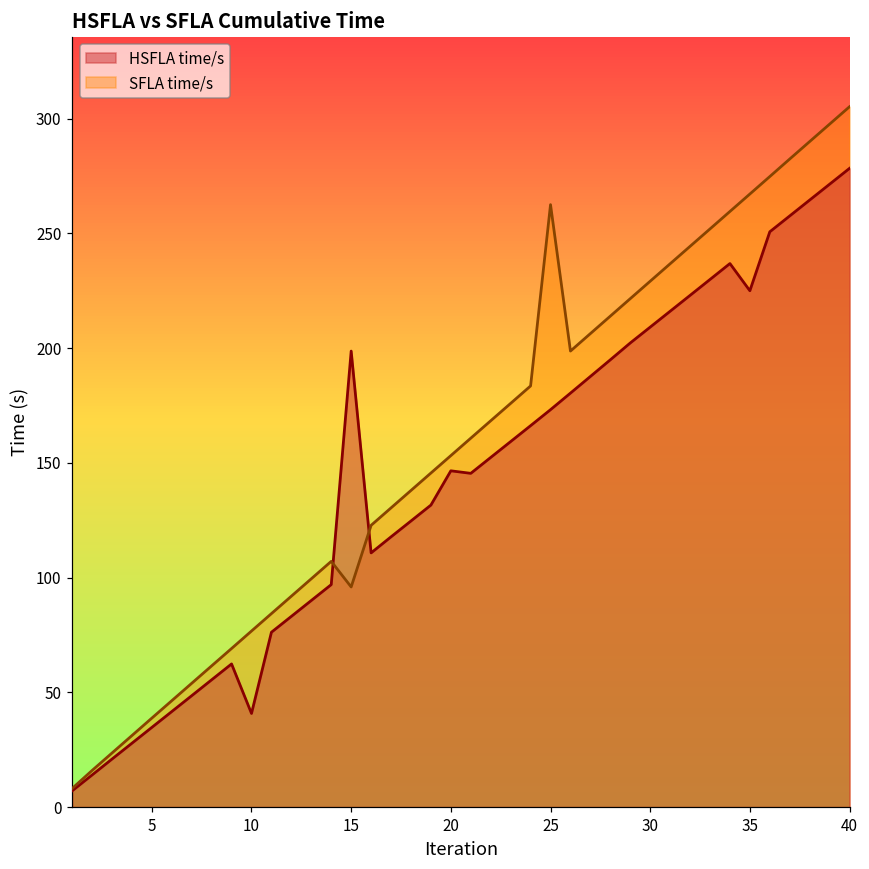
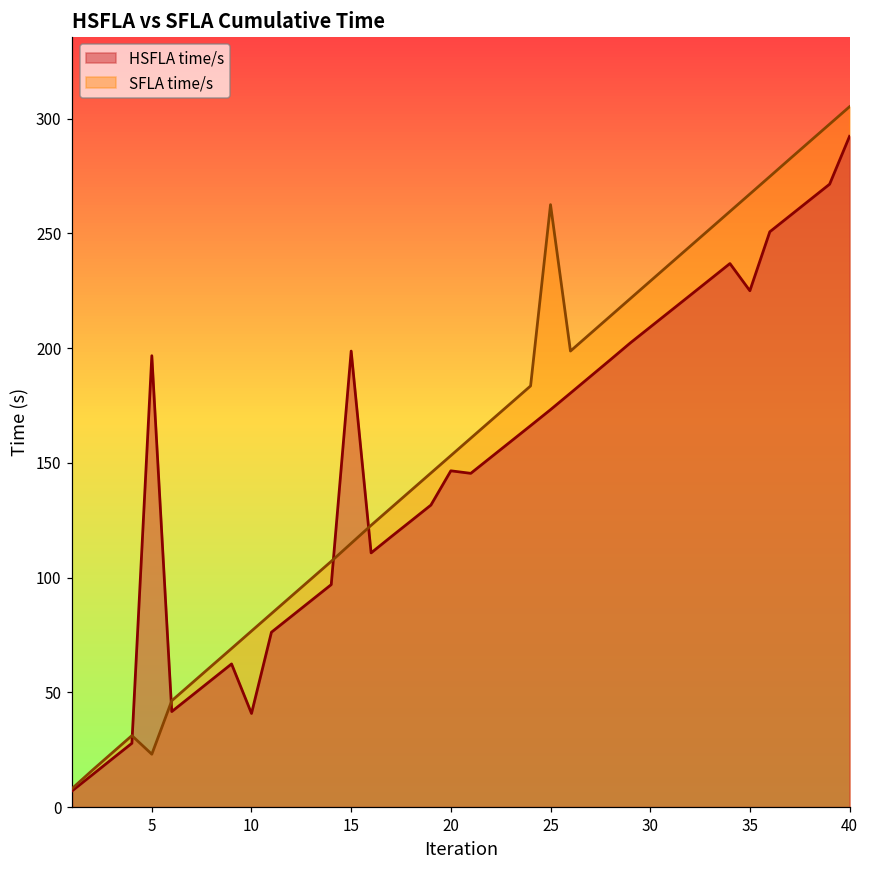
  {
    "HSFLA time/s": {
-     "5": 35,
+     "5": 197,
      "10": 41,
      "15": 199,
      "20": 147,
      "25": 173,
      "30": 209,
      "35": 225,
-     "40": 278
+     "40": 292
    },
    "SFLA time/s": {
-     "5": 39,
+     "5": 23,
      "10": 77,
-     "15": 96,
+     "15": 115,
      "20": 153,
      "25": 263,
      "30": 229,
      "35": 267,
      "40": 305
    }
  }
